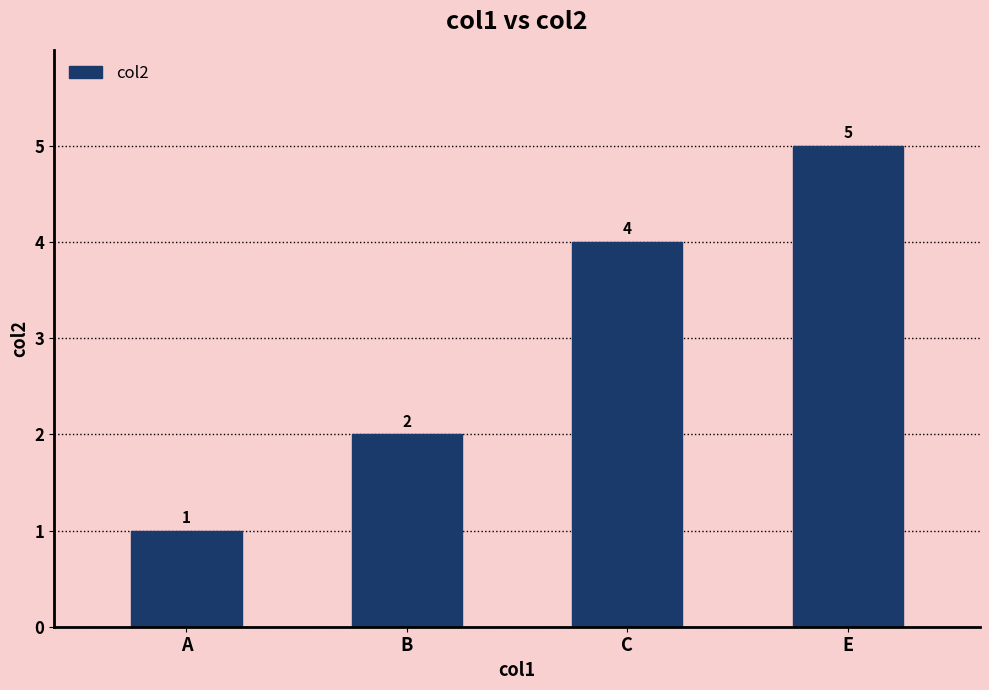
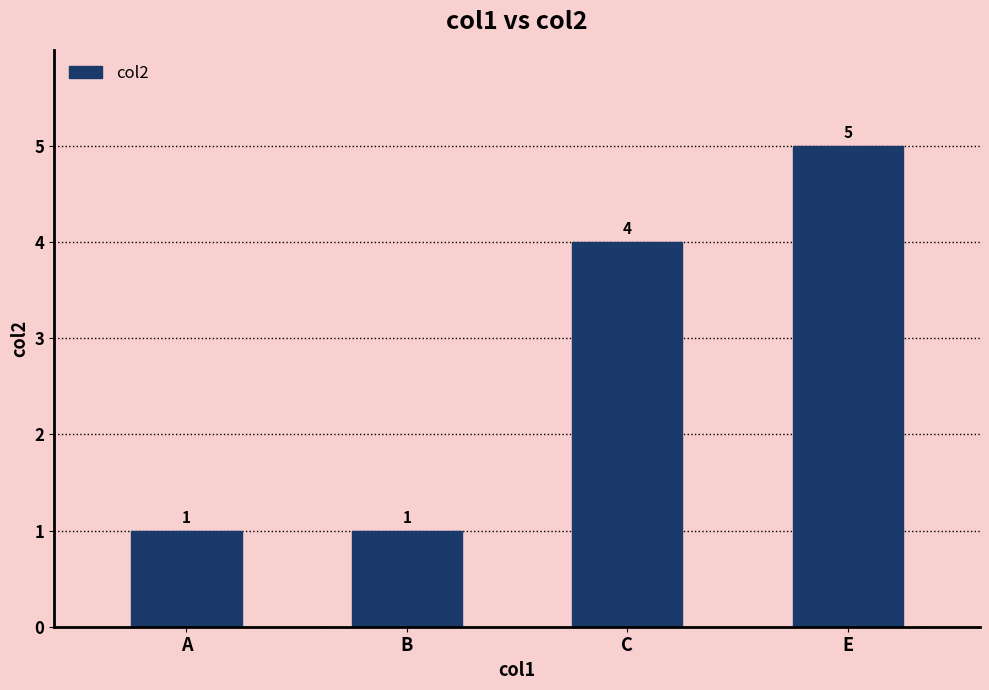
  {
    "A": 1,
-   "B": 2,
+   "B": 1,
    "C": 4,
    "E": 5
  }
